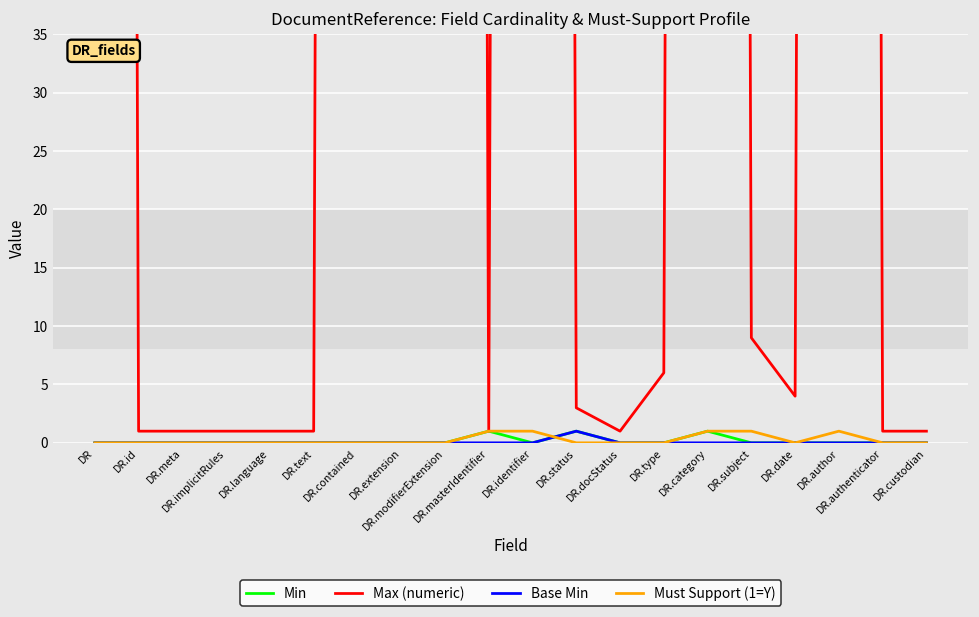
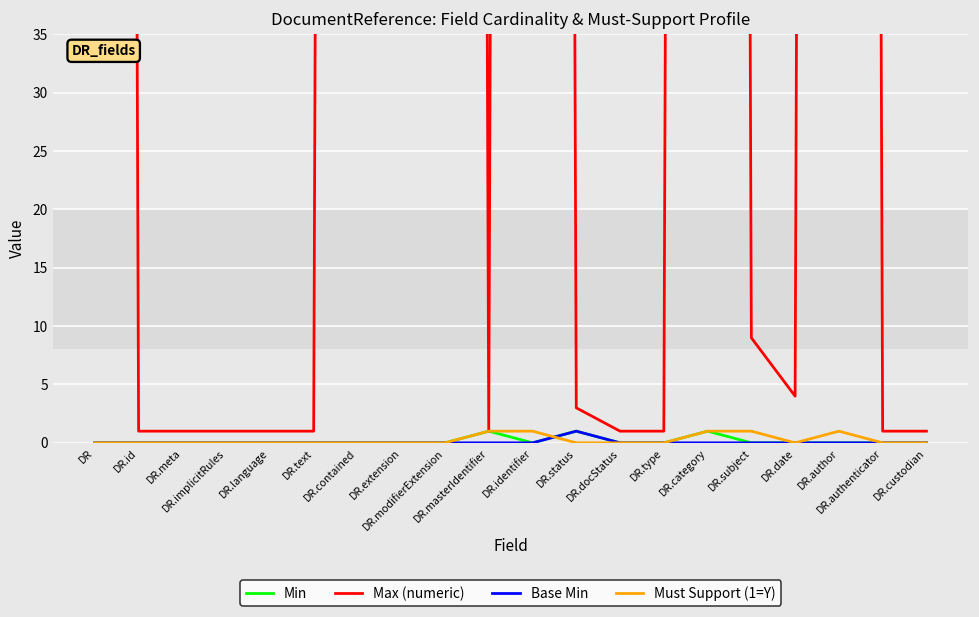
  {
    "Max (numeric)": {
      "DR.id": 1,
      "DR.meta": 1,
      "DR.implicitRules": 1,
      "DR.language": 1,
      "DR.text": 1,
      "DR.status": 3,
      "DR.docStatus": 1,
-     "DR.type": 6,
+     "DR.type": 1,
      "DR.subject": 9,
      "DR.date": 4,
      "DR.authenticator": 1,
      "DR.custodian": 1
    },
    "Base Min": {
      "DR.masterIdentifier": 0,
      "DR.category": 0
    },
    "Must Support (1=Y)": {
      "DR.identifier": 1,
      "DR.status": 0,
      "DR.subject": 1,
      "DR.author": 1
    }
  }
